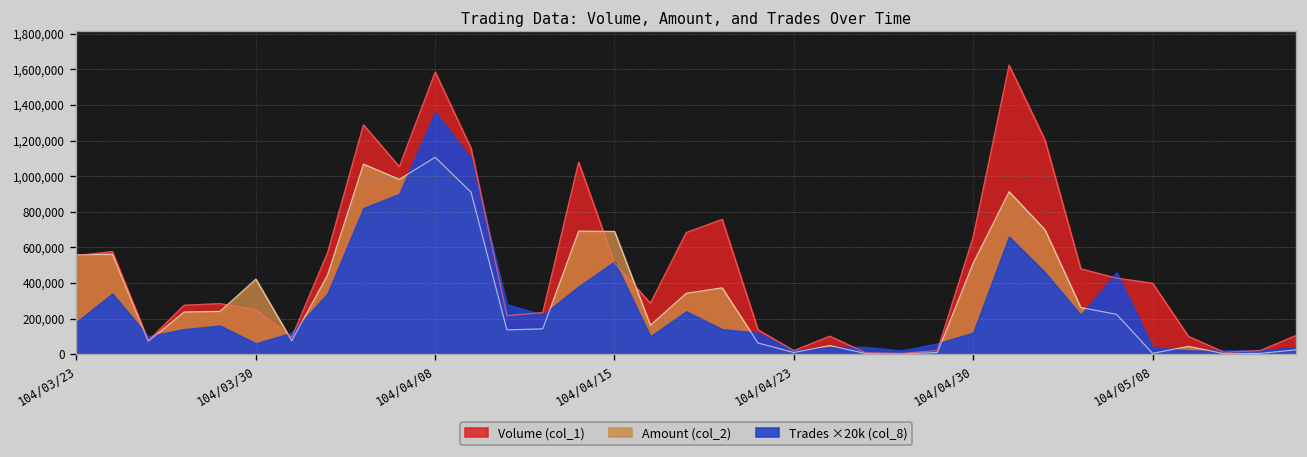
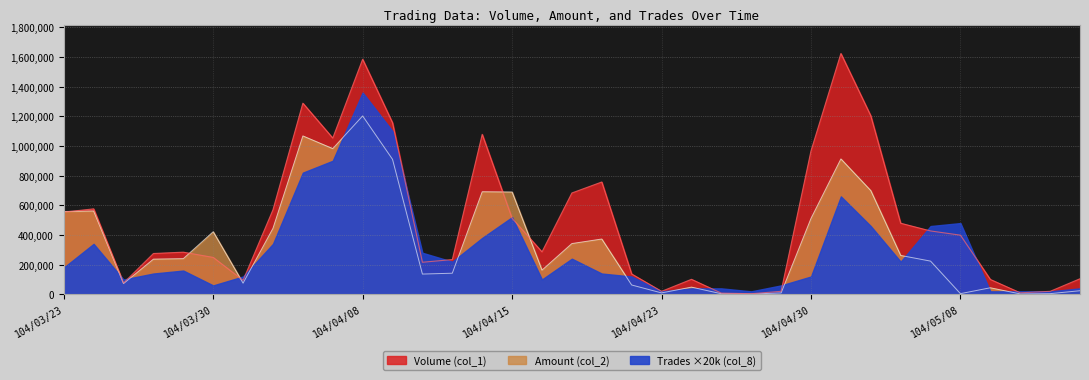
  {
    "Amount (col_2)": {
      "104/03/30": "420,000",
-     "104/04/08": "1,110,000",
+     "104/04/08": "1,200,000",
      "104/04/15": "690,000",
      "104/04/30": "510,000",
      "104/05/08": "0"
    },
    "Volume (col_1)": {
      "104/03/30": "250,000",
      "104/04/08": "1,580,000",
-     "104/04/30": "660,000",
+     "104/04/30": "970,000",
      "104/05/08": "400,000"
    },
    "Trades ×20k (col_8)": {
      "104/03/23": "180,000",
      "104/03/30": "60,000",
      "104/04/08": "1,360,000",
      "104/04/30": "120,000",
-     "104/05/08": "40,000"
+     "104/05/08": "480,000"
    }
  }
